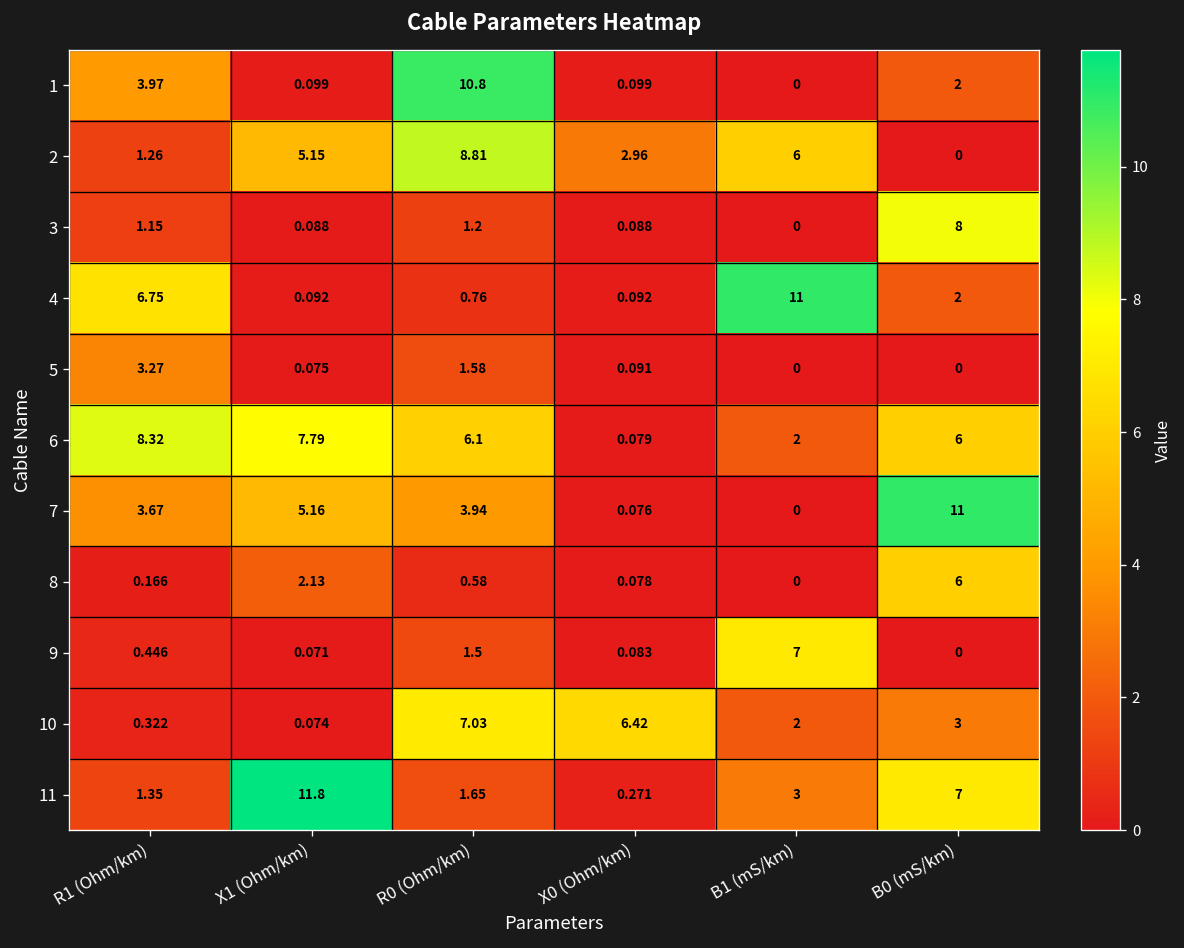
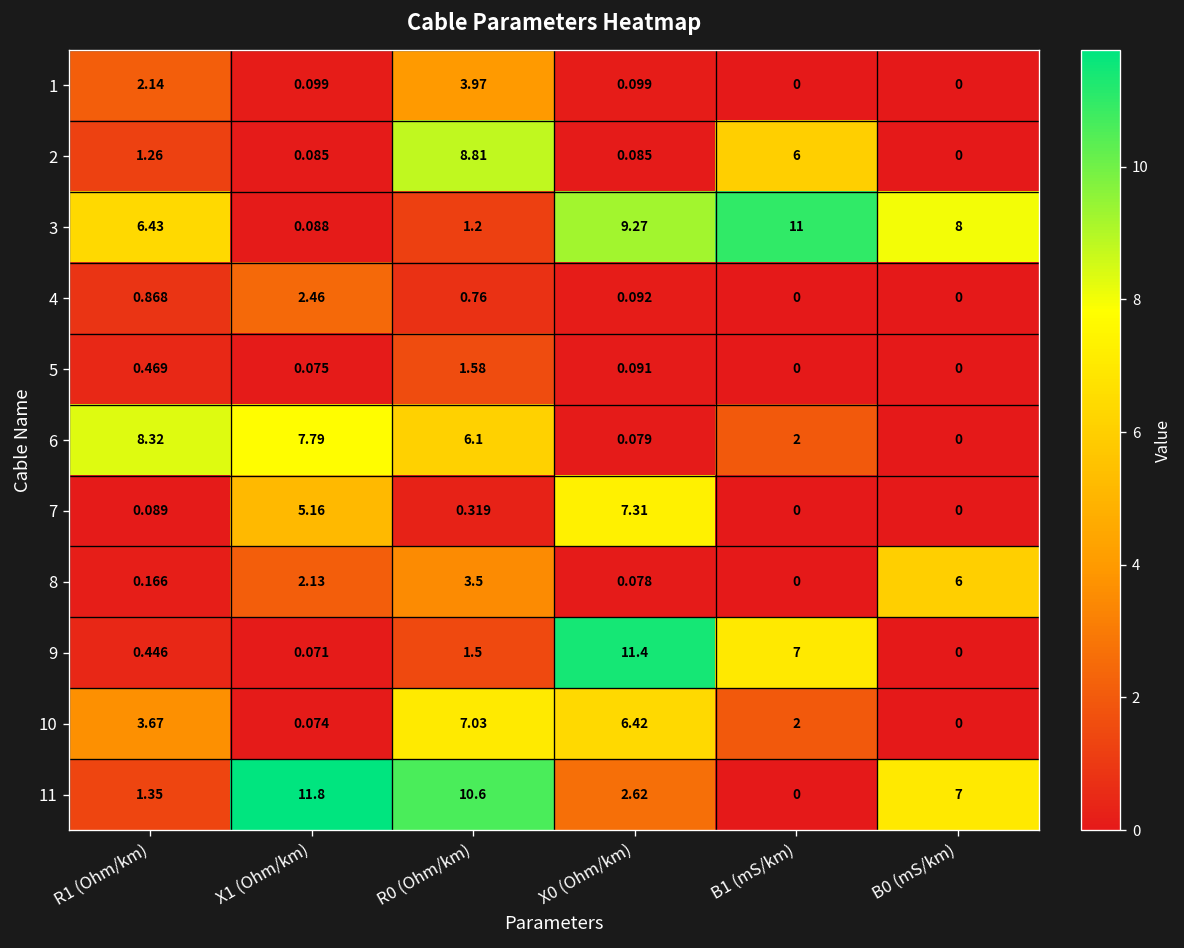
  {
    "1": {
-     "R1 (Ohm/km)": 3.97,
+     "R1 (Ohm/km)": 2.14,
      "X1 (Ohm/km)": 0.099,
-     "R0 (Ohm/km)": 10.8,
+     "R0 (Ohm/km)": 3.97,
      "X0 (Ohm/km)": 0.099,
      "B1 (mS/km)": 0,
-     "B0 (mS/km)": 2
+     "B0 (mS/km)": 0
    },
    "2": {
      "R1 (Ohm/km)": 1.26,
-     "X1 (Ohm/km)": 5.15,
+     "X1 (Ohm/km)": 0.085,
      "R0 (Ohm/km)": 8.81,
-     "X0 (Ohm/km)": 2.96,
+     "X0 (Ohm/km)": 0.085,
      "B1 (mS/km)": 6,
      "B0 (mS/km)": 0
    },
    "3": {
-     "R1 (Ohm/km)": 1.15,
+     "R1 (Ohm/km)": 6.43,
      "X1 (Ohm/km)": 0.088,
      "R0 (Ohm/km)": 1.2,
-     "X0 (Ohm/km)": 0.088,
-     "B1 (mS/km)": 0,
+     "X0 (Ohm/km)": 9.27,
+     "B1 (mS/km)": 11,
      "B0 (mS/km)": 8
    },
    "4": {
-     "R1 (Ohm/km)": 6.75,
-     "X1 (Ohm/km)": 0.092,
+     "R1 (Ohm/km)": 0.868,
+     "X1 (Ohm/km)": 2.46,
      "R0 (Ohm/km)": 0.76,
      "X0 (Ohm/km)": 0.092,
-     "B1 (mS/km)": 11,
-     "B0 (mS/km)": 2
+     "B1 (mS/km)": 0,
+     "B0 (mS/km)": 0
    },
    "5": {
-     "R1 (Ohm/km)": 3.27,
+     "R1 (Ohm/km)": 0.469,
      "X1 (Ohm/km)": 0.075,
      "R0 (Ohm/km)": 1.58,
      "X0 (Ohm/km)": 0.091,
      "B1 (mS/km)": 0,
      "B0 (mS/km)": 0
    },
    "6": {
      "R1 (Ohm/km)": 8.32,
      "X1 (Ohm/km)": 7.79,
      "R0 (Ohm/km)": 6.1,
      "X0 (Ohm/km)": 0.079,
      "B1 (mS/km)": 2,
-     "B0 (mS/km)": 6
+     "B0 (mS/km)": 0
    },
    "7": {
-     "R1 (Ohm/km)": 3.67,
+     "R1 (Ohm/km)": 0.089,
      "X1 (Ohm/km)": 5.16,
-     "R0 (Ohm/km)": 3.94,
-     "X0 (Ohm/km)": 0.076,
+     "R0 (Ohm/km)": 0.319,
+     "X0 (Ohm/km)": 7.31,
      "B1 (mS/km)": 0,
-     "B0 (mS/km)": 11
+     "B0 (mS/km)": 0
    },
    "8": {
      "R1 (Ohm/km)": 0.166,
      "X1 (Ohm/km)": 2.13,
-     "R0 (Ohm/km)": 0.58,
+     "R0 (Ohm/km)": 3.5,
      "X0 (Ohm/km)": 0.078,
      "B1 (mS/km)": 0,
      "B0 (mS/km)": 6
    },
    "9": {
      "R1 (Ohm/km)": 0.446,
      "X1 (Ohm/km)": 0.071,
      "R0 (Ohm/km)": 1.5,
-     "X0 (Ohm/km)": 0.083,
+     "X0 (Ohm/km)": 11.4,
      "B1 (mS/km)": 7,
      "B0 (mS/km)": 0
    },
    "10": {
-     "R1 (Ohm/km)": 0.322,
+     "R1 (Ohm/km)": 3.67,
      "X1 (Ohm/km)": 0.074,
      "R0 (Ohm/km)": 7.03,
      "X0 (Ohm/km)": 6.42,
      "B1 (mS/km)": 2,
-     "B0 (mS/km)": 3
+     "B0 (mS/km)": 0
    },
    "11": {
      "R1 (Ohm/km)": 1.35,
      "X1 (Ohm/km)": 11.8,
-     "R0 (Ohm/km)": 1.65,
-     "X0 (Ohm/km)": 0.271,
-     "B1 (mS/km)": 3,
+     "R0 (Ohm/km)": 10.6,
+     "X0 (Ohm/km)": 2.62,
+     "B1 (mS/km)": 0,
      "B0 (mS/km)": 7
    }
  }
